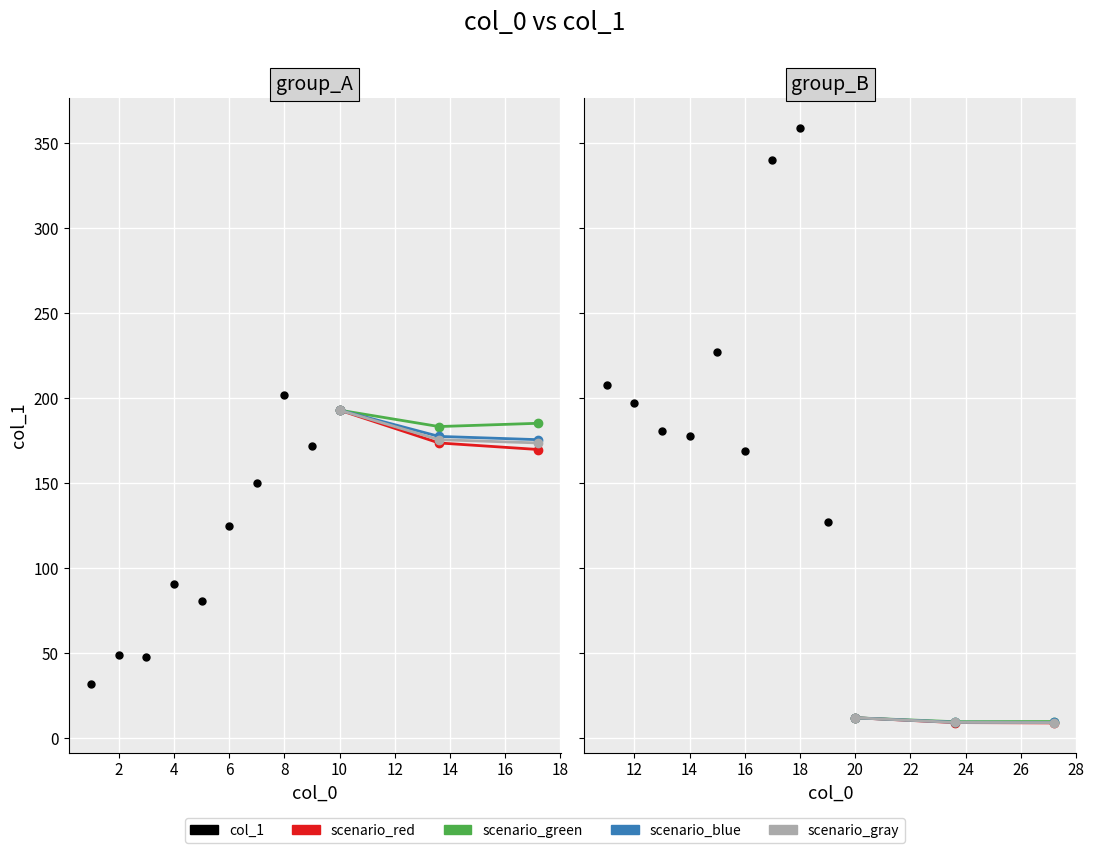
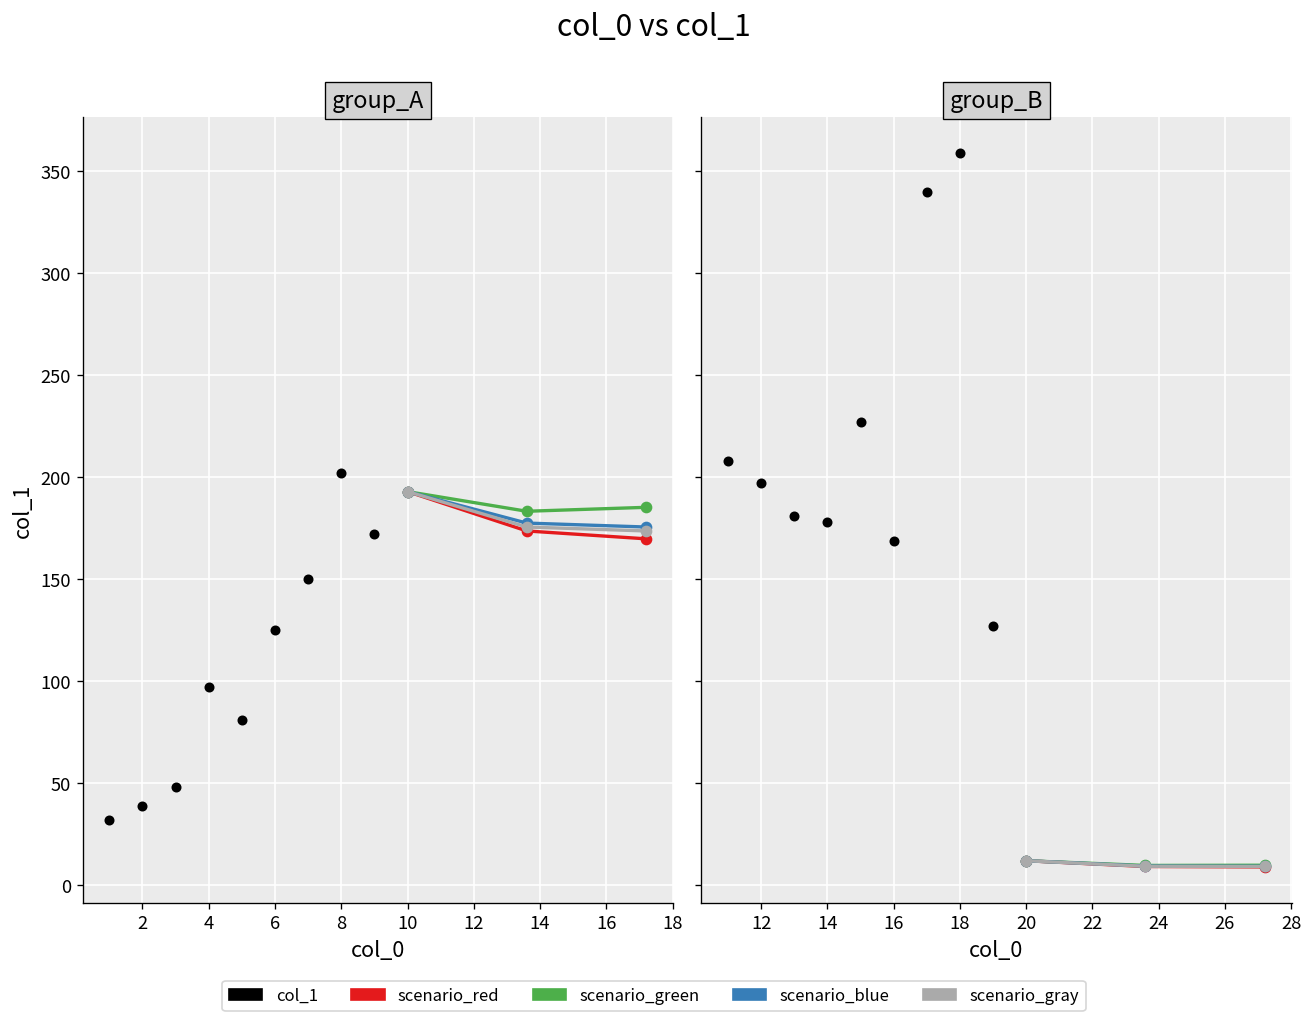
  {
    "group_A": {
      "col_1": {
-       "2": 49,
-       "4": 91,
+       "2": 39,
+       "4": 97,
        "6": 125,
        "8": 202
      }
    }
  }
